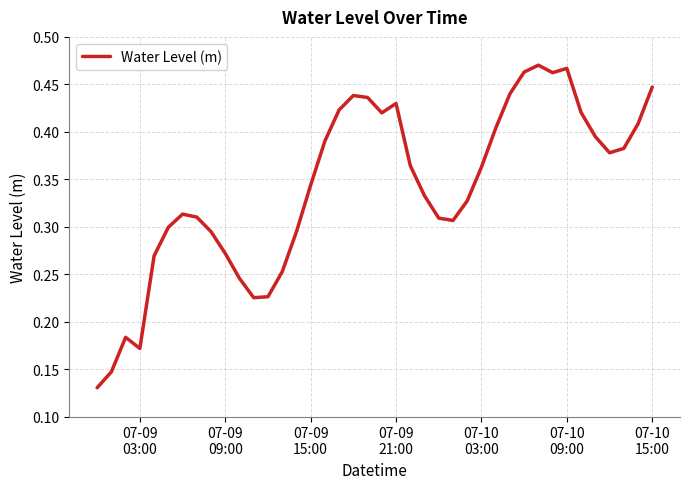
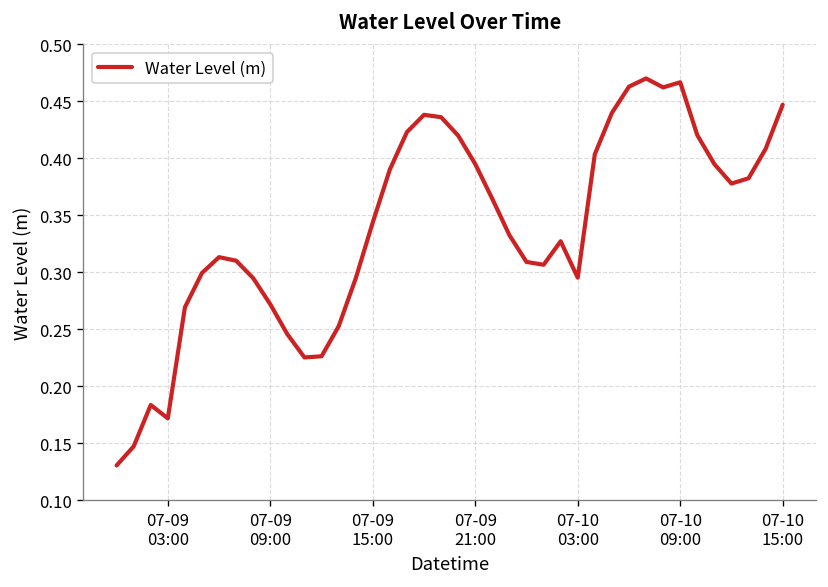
  {
    "07-09 03:00": 0.17,
    "07-09 09:00": 0.27,
    "07-09 15:00": 0.34,
-   "07-09 21:00": 0.43,
-   "07-10 03:00": 0.36,
+   "07-09 21:00": 0.40,
+   "07-10 03:00": 0.30,
    "07-10 09:00": 0.47,
    "07-10 15:00": 0.45
  }
